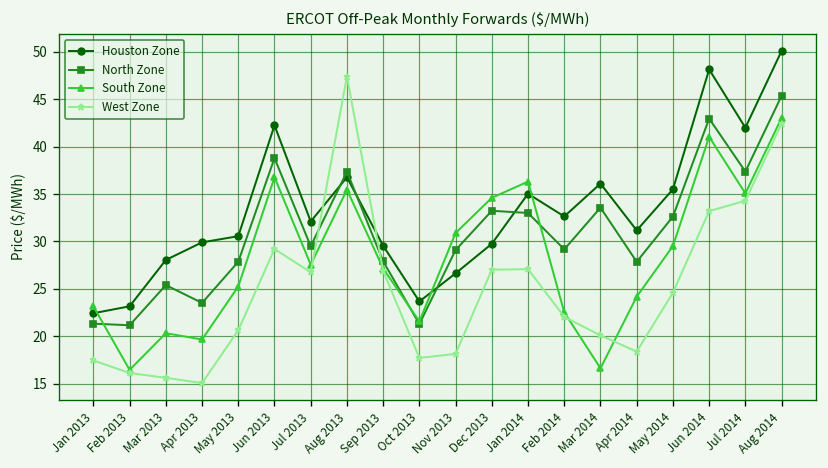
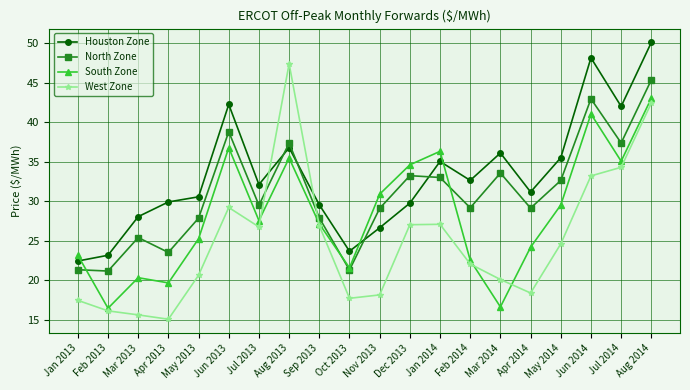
  {
    "Houston Zone": {
      "Jan 2013": 22,
      "Feb 2013": 23,
      "Mar 2013": 28,
      "Apr 2013": 30,
      "May 2013": 31,
      "Jun 2013": 42,
      "Jul 2013": 32,
      "Aug 2013": 37,
      "Sep 2013": 30,
      "Oct 2013": 24,
      "Nov 2013": 27,
      "Dec 2013": 30,
      "Jan 2014": 35,
      "Feb 2014": 33,
      "Mar 2014": 36,
      "Apr 2014": 31,
      "May 2014": 36,
      "Jun 2014": 48,
      "Jul 2014": 42,
      "Aug 2014": 50
    },
    "North Zone": {
      "Jan 2013": 21,
      "Feb 2013": 21,
      "Mar 2013": 25,
      "Apr 2013": 24,
      "May 2013": 28,
      "Jun 2013": 39,
      "Jul 2013": 30,
      "Aug 2013": 37,
      "Sep 2013": 28,
      "Nov 2013": 29,
      "Dec 2013": 33,
      "Jan 2014": 33,
      "Feb 2014": 29,
      "Mar 2014": 34,
-     "Apr 2014": 28,
+     "Apr 2014": 29,
      "May 2014": 33,
      "Jun 2014": 43,
      "Jul 2014": 37,
      "Aug 2014": 45
    },
    "South Zone": {
      "Jan 2013": 23,
      "Feb 2013": 16,
      "Mar 2013": 20,
      "Apr 2013": 20,
      "May 2013": 25,
      "Jun 2013": 37,
      "Jul 2013": 28,
      "Aug 2013": 35,
      "Nov 2013": 31,
      "Dec 2013": 35,
      "Jan 2014": 36,
      "Feb 2014": 23,
      "Mar 2014": 17,
      "Apr 2014": 24,
      "May 2014": 30,
      "Jun 2014": 41,
      "Jul 2014": 35,
      "Aug 2014": 43
    },
    "West Zone": {
      "Jan 2013": 17,
      "Feb 2013": 16,
      "Mar 2013": 16,
      "Apr 2013": 15,
      "May 2013": 21,
      "Jun 2013": 29,
      "Jul 2013": 27,
      "Aug 2013": 47,
      "Oct 2013": 18,
      "Nov 2013": 18,
      "Dec 2013": 27,
      "Jan 2014": 27,
      "Feb 2014": 22,
      "Mar 2014": 20,
      "Apr 2014": 18,
      "May 2014": 25,
      "Jun 2014": 33,
      "Jul 2014": 34,
      "Aug 2014": 42
    }
  }
